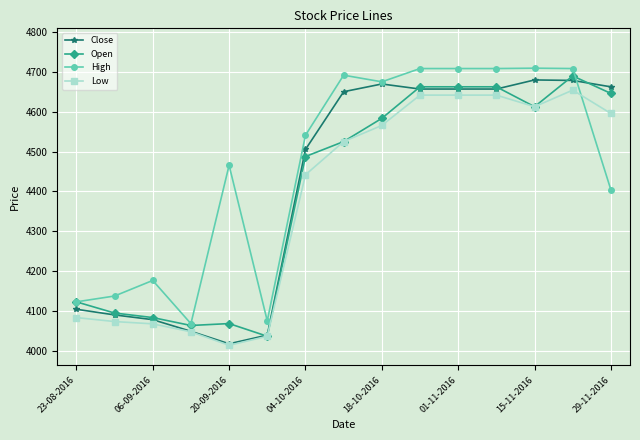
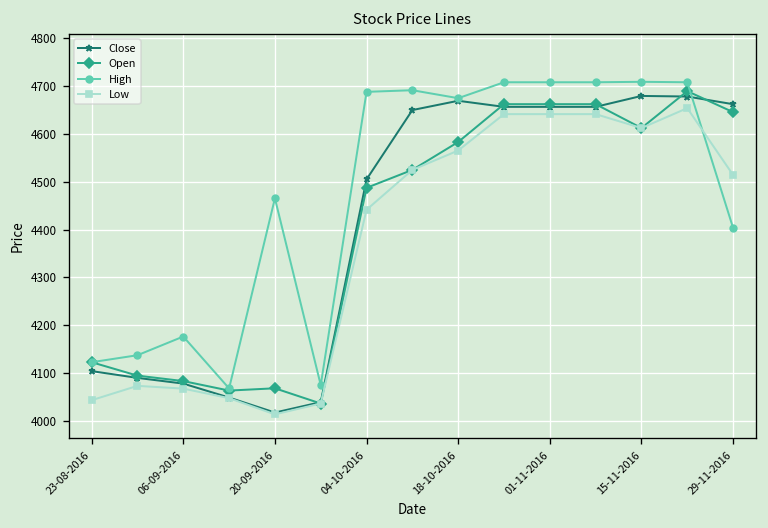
  {
    "High": {
      "06-09-2016": 4180,
      "20-09-2016": 4470,
-     "04-10-2016": 4540,
+     "04-10-2016": 4690,
      "01-11-2016": 4710,
      "15-11-2016": 4710,
      "29-11-2016": 4400
    },
    "Low": {
-     "23-08-2016": 4080,
+     "23-08-2016": 4040,
      "06-09-2016": 4070,
      "04-10-2016": 4440,
      "18-10-2016": 4570,
      "01-11-2016": 4640,
-     "29-11-2016": 4600
+     "29-11-2016": 4510
    }
  }
